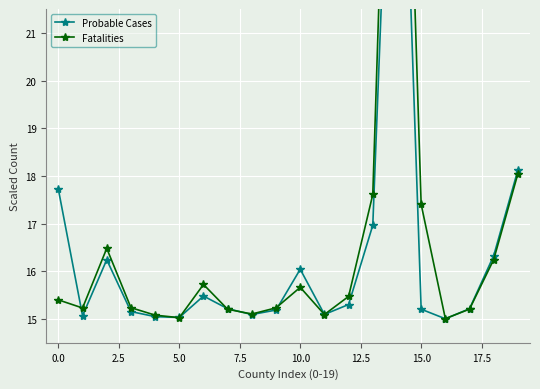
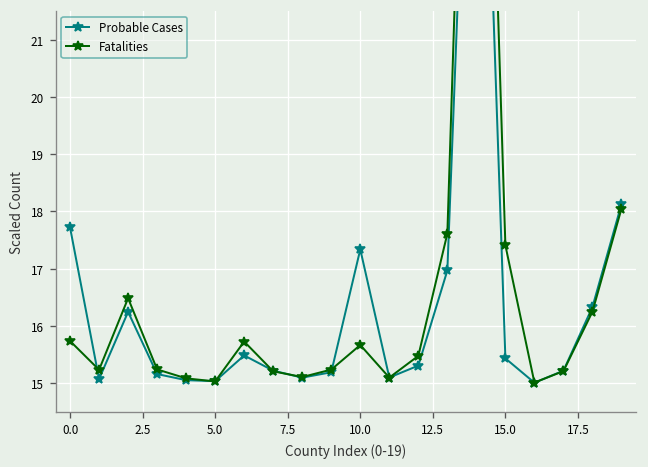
  {
    "Probable Cases": {
      "0.0": 17.7,
-     "10.0": 16.0,
-     "15.0": 15.2
+     "10.0": 17.3,
+     "15.0": 15.4
    },
    "Fatalities": {
-     "0.0": 15.4,
+     "0.0": 15.7,
      "10.0": 15.7,
      "15.0": 17.4
    }
  }
